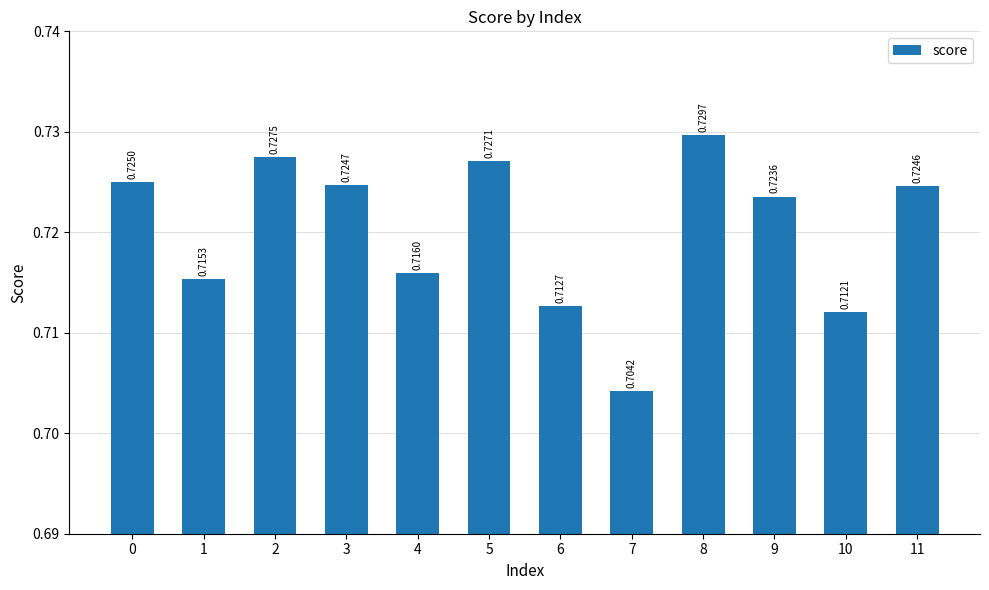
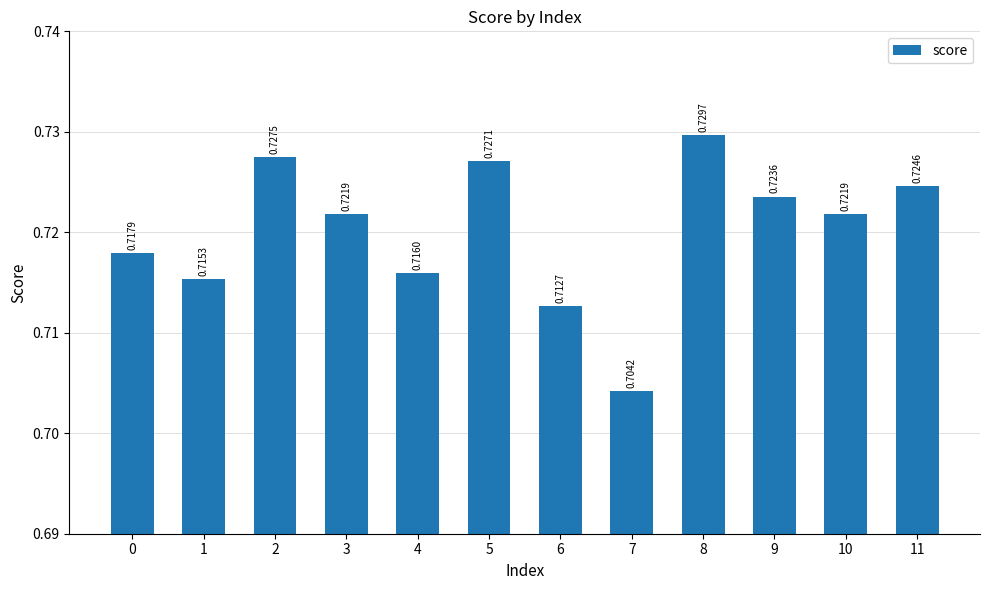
  {
-   "0": 0.7250,
+   "0": 0.7179,
    "1": 0.7153,
    "2": 0.7275,
-   "3": 0.7247,
+   "3": 0.7219,
    "4": 0.7160,
    "5": 0.7271,
    "6": 0.7127,
    "7": 0.7042,
    "8": 0.7297,
    "9": 0.7236,
-   "10": 0.7121,
+   "10": 0.7219,
    "11": 0.7246
  }
